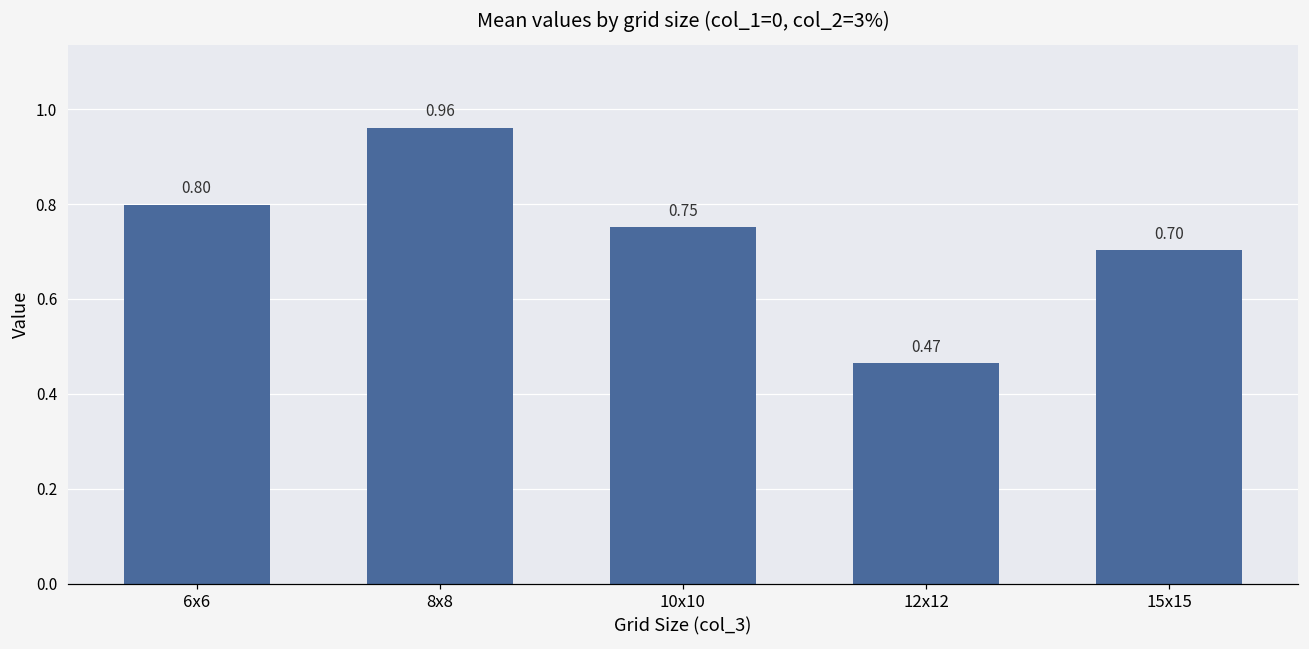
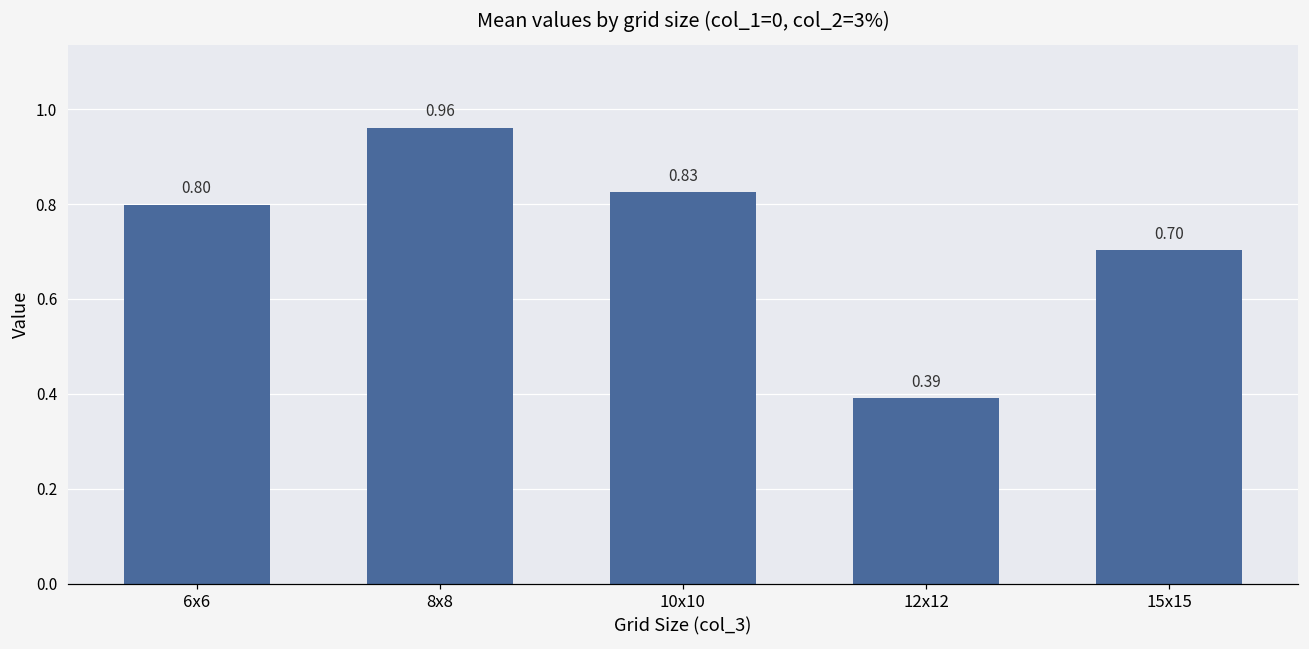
  {
    "6x6": 0.80,
    "8x8": 0.96,
-   "10x10": 0.75,
-   "12x12": 0.47,
+   "10x10": 0.83,
+   "12x12": 0.39,
    "15x15": 0.70
  }
